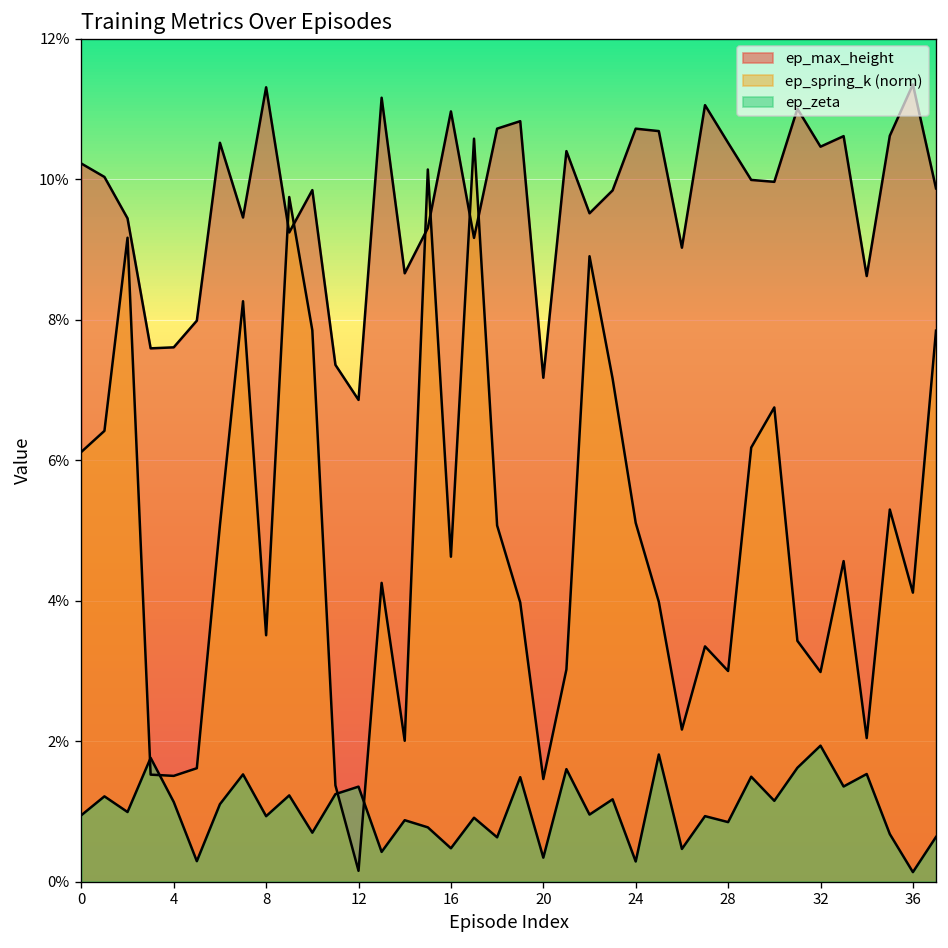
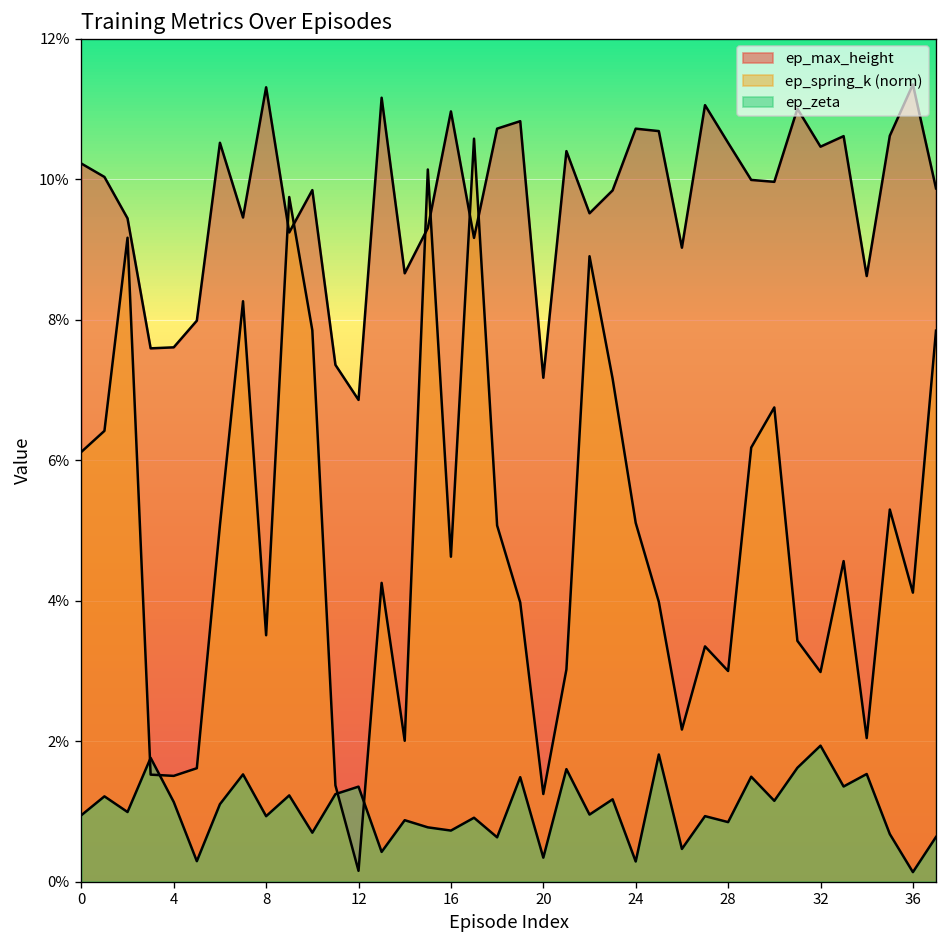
  {
    "ep_max_height": {
      "0": "10.2%",
      "4": "7.6%",
      "8": "11.3%",
      "12": "6.9%",
      "16": "11.0%",
      "20": "7.2%",
      "24": "10.7%",
      "28": "10.5%",
      "32": "10.5%"
    },
    "ep_spring_k (norm)": {
      "0": "6.1%",
      "4": "1.5%",
      "8": "3.5%",
      "12": "0.2%",
      "16": "4.6%",
-     "20": "1.5%",
+     "20": "1.2%",
      "24": "5.1%",
      "28": "3.0%",
      "32": "3.0%",
      "36": "4.1%"
    },
    "ep_zeta": {
      "0": "0.9%",
      "4": "1.1%",
      "8": "0.9%",
      "12": "1.4%",
-     "16": "0.5%",
+     "16": "0.7%",
      "20": "0.3%",
      "24": "0.3%",
      "28": "0.8%",
      "32": "1.9%",
      "36": "0.1%"
    }
  }
